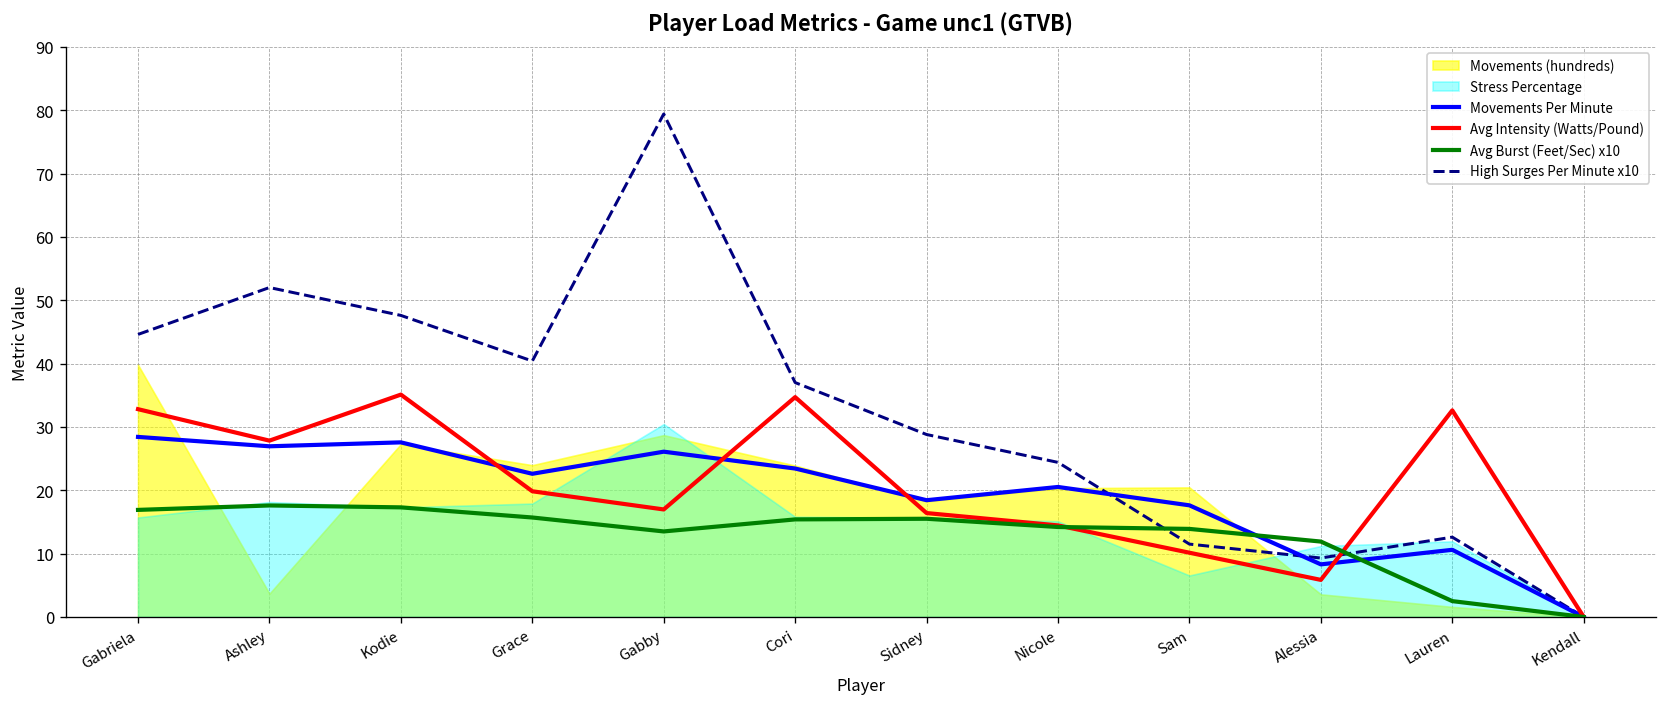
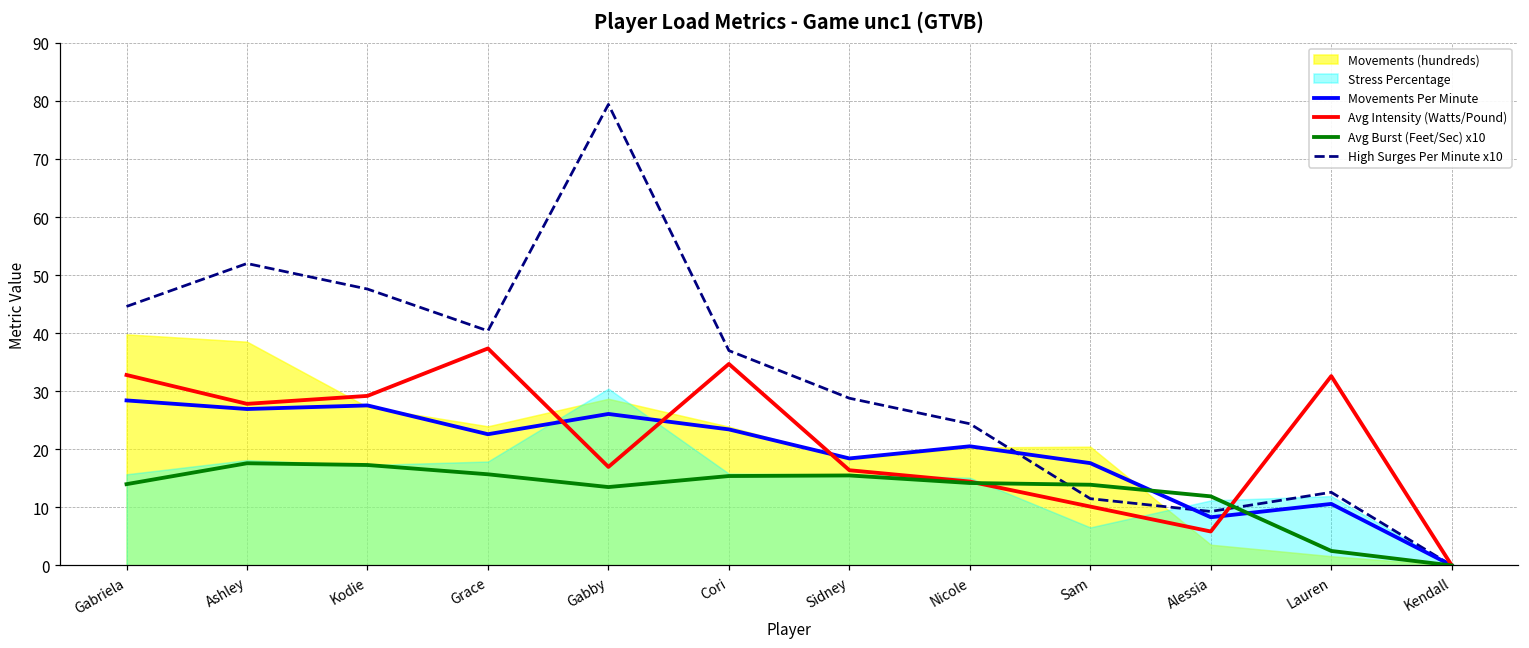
  {
    "Movements Per Minute": {
      "Gabriela": 28,
      "Ashley": 27,
      "Grace": 23,
      "Gabby": 26,
      "Sam": 18,
      "Alessia": 8,
      "Lauren": 11
    },
    "Movements (hundreds)": {
      "Gabriela": 40,
-     "Ashley": 4,
+     "Ashley": 39,
      "Grace": 24,
      "Gabby": 29,
      "Sam": 20,
      "Alessia": 4,
      "Lauren": 2
    },
    "Avg Intensity (Watts/Pound)": {
      "Gabriela": 33,
      "Ashley": 28,
-     "Kodie": 35,
-     "Grace": 20,
+     "Kodie": 29,
+     "Grace": 37,
      "Gabby": 17,
      "Cori": 35,
      "Sidney": 16,
      "Sam": 10,
      "Alessia": 6,
      "Lauren": 33
    },
    "Stress Percentage": {
      "Gabriela": 16,
      "Ashley": 18,
      "Grace": 18,
      "Gabby": 30,
      "Nicole": 15,
      "Sam": 7,
      "Alessia": 11,
      "Lauren": 12
    },
    "Avg Burst (Feet/Sec) x10": {
-     "Gabriela": 17,
+     "Gabriela": 14,
      "Ashley": 18,
      "Grace": 16,
      "Gabby": 14,
      "Sam": 14,
      "Alessia": 12,
      "Lauren": 3
    },
    "High Surges Per Minute x10": {
      "Gabriela": 45,
      "Ashley": 52,
      "Kodie": 48,
      "Grace": 40,
      "Gabby": 79,
      "Cori": 37,
      "Sidney": 29,
      "Nicole": 24,
      "Sam": 12,
      "Alessia": 9,
      "Lauren": 13
    }
  }
